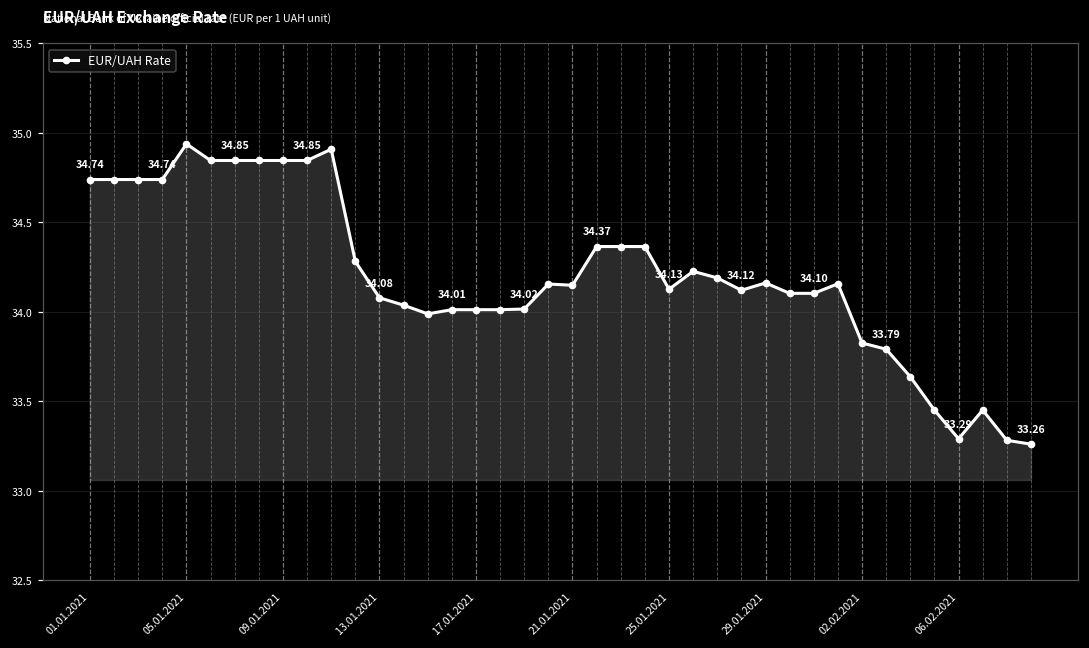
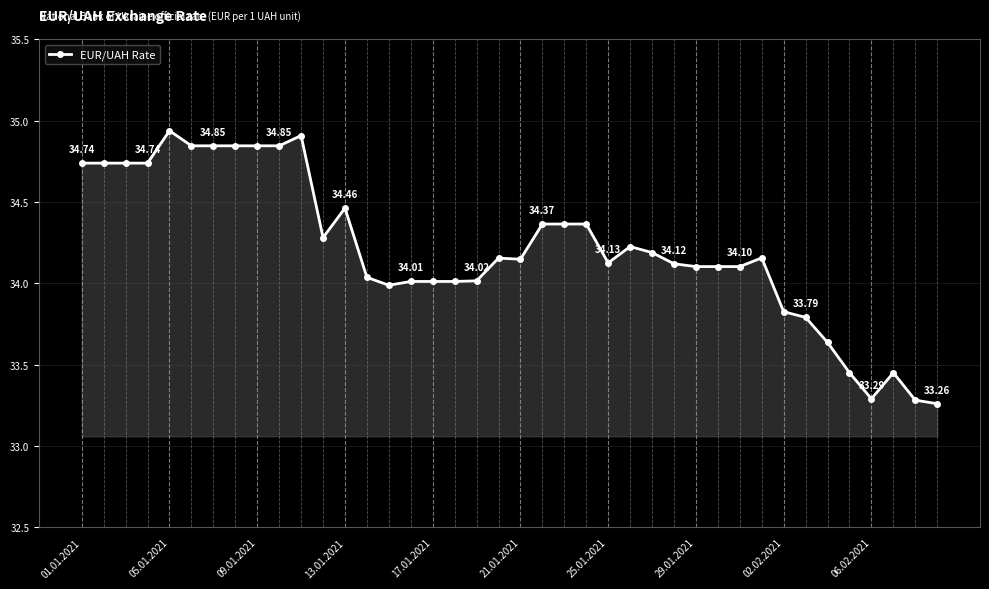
  {
    "01.01.2021": 34.74,
-   "13.01.2021": 34.08,
+   "13.01.2021": 34.46,
    "25.01.2021": 34.13,
-   "29.01.2021": 34.16,
+   "29.01.2021": 34.10,
    "06.02.2021": 33.29
  }
